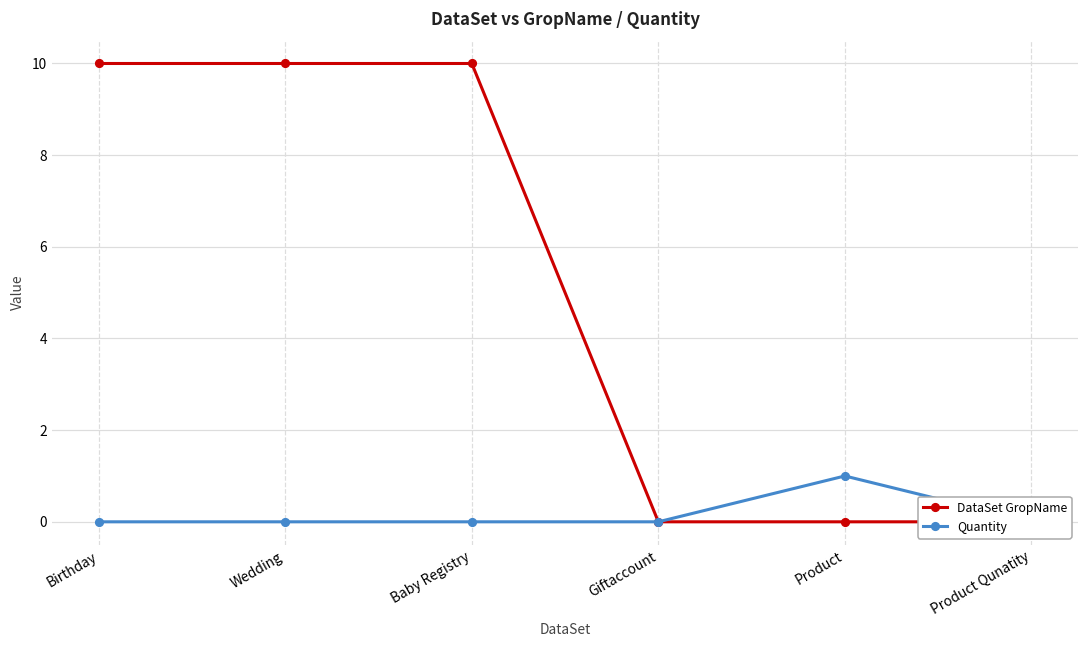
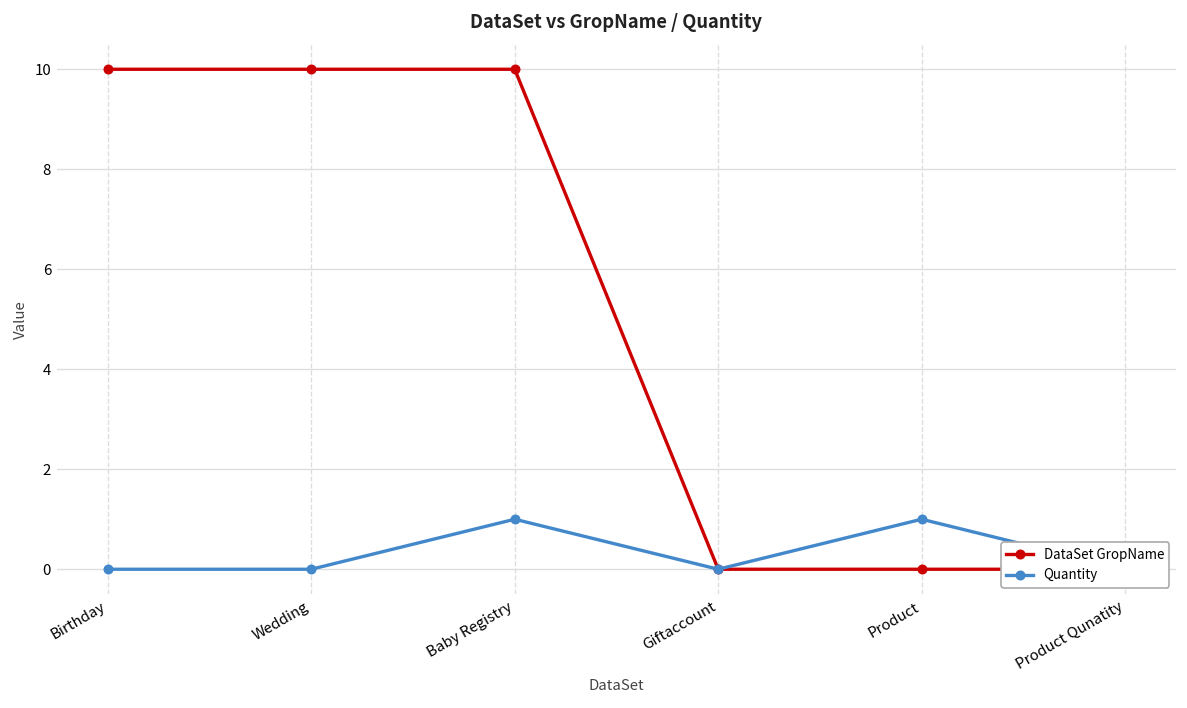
  {
    "DataSet GropName": {
      "Birthday": 10,
      "Wedding": 10,
      "Baby Registry": 10,
      "Product": 0
    },
    "Quantity": {
      "Birthday": 0,
      "Wedding": 0,
-     "Baby Registry": 0,
+     "Baby Registry": 1,
      "Product": 1
    }
  }
